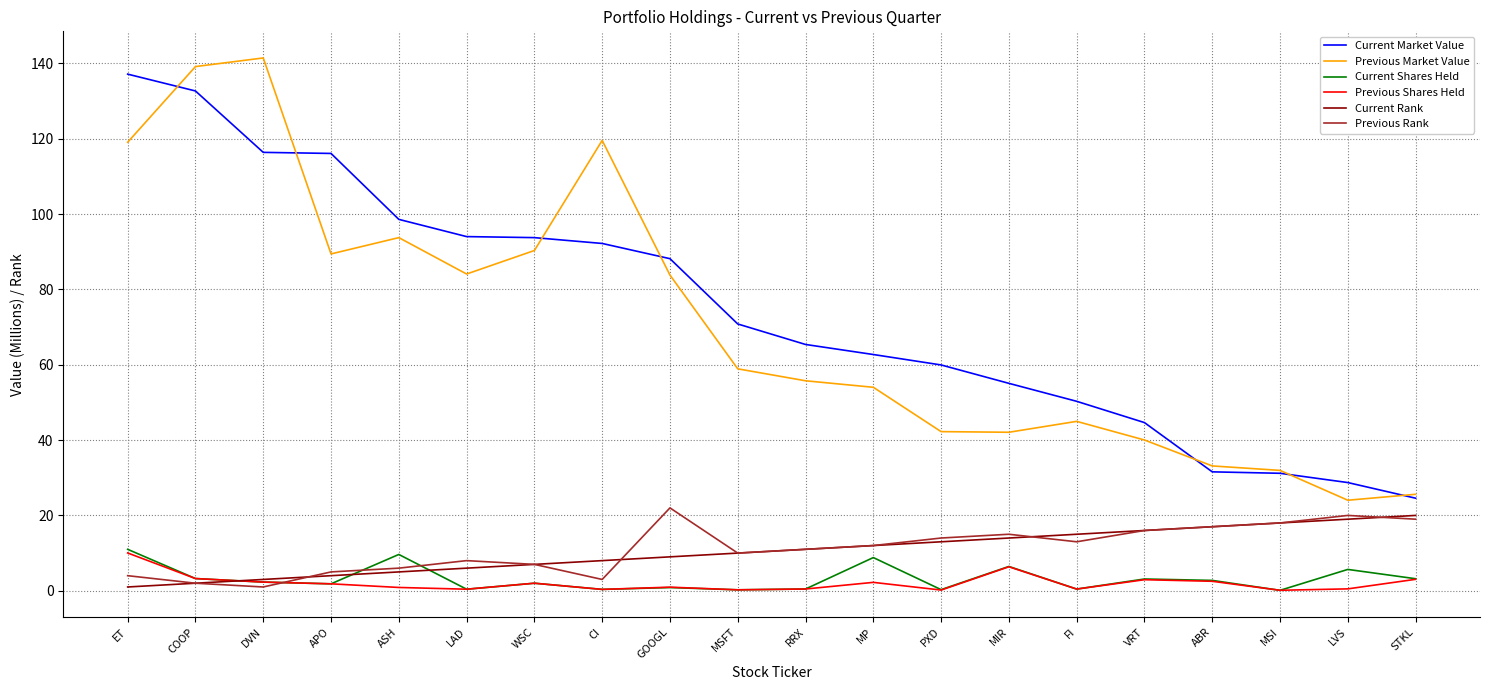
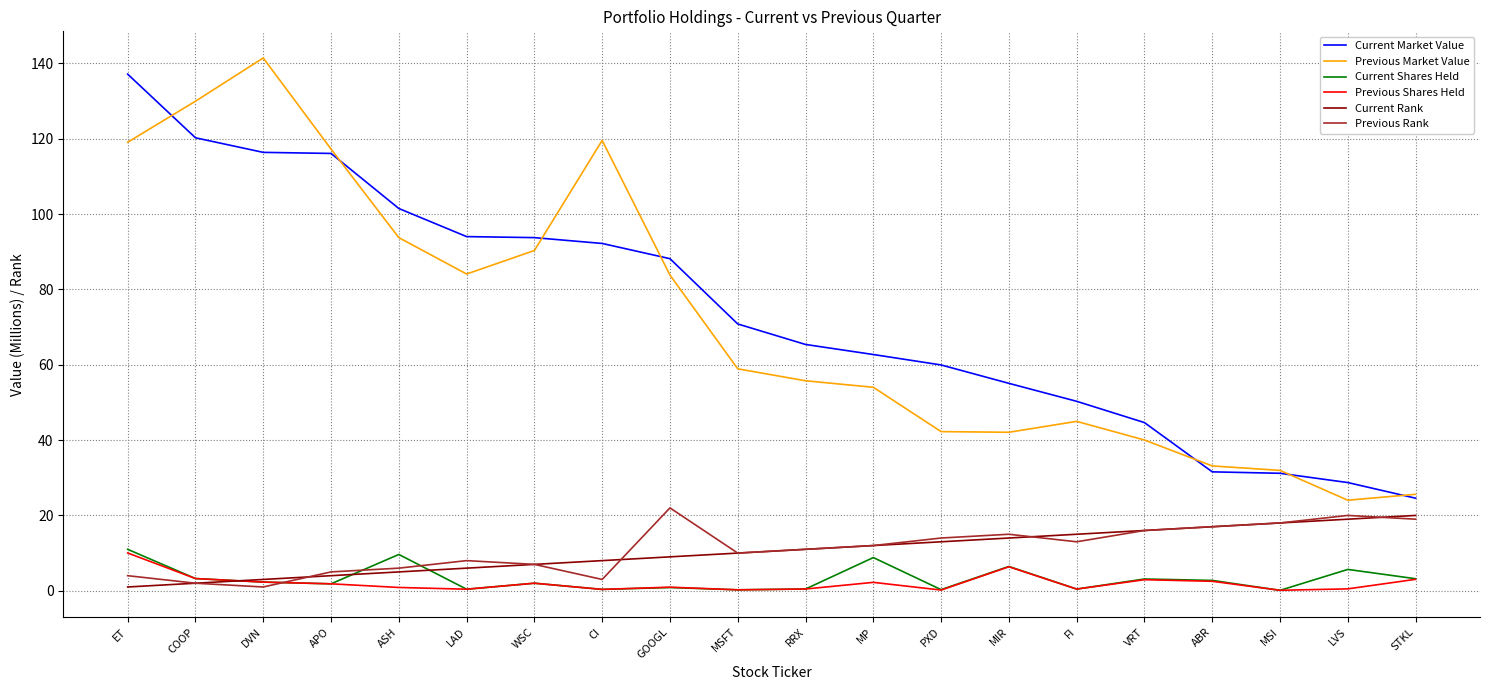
  {
    "Current Market Value": {
      "ET": 137,
-     "COOP": 133,
+     "COOP": 120,
      "DVN": 116,
      "APO": 116,
-     "ASH": 99,
+     "ASH": 101,
      "LAD": 94,
      "WSC": 94,
      "CI": 92,
      "GOOGL": 88,
      "MSFT": 71,
      "RRX": 65,
      "MP": 63,
      "PXD": 60,
      "MIR": 55,
      "FI": 50,
      "VRT": 45,
      "ABR": 32,
      "MSI": 31,
      "LVS": 29,
      "STKL": 25
    },
    "Previous Market Value": {
      "ET": 119,
-     "COOP": 139,
+     "COOP": 130,
      "DVN": 141,
-     "APO": 89,
+     "APO": 117,
      "ASH": 94,
      "LAD": 84,
      "WSC": 90,
      "CI": 120,
      "GOOGL": 84,
      "MSFT": 59,
      "RRX": 56,
      "MP": 54,
      "PXD": 42,
      "MIR": 42,
      "FI": 45,
      "VRT": 40,
      "ABR": 33,
      "MSI": 32,
      "LVS": 24,
      "STKL": 26
    },
    "Current Shares Held": {
      "ET": 11,
      "ASH": 10,
      "MP": 9,
      "LVS": 6
    },
    "Previous Shares Held": {
      "ET": 10,
      "ASH": 1,
      "MP": 2,
      "LVS": 1
    },
    "Current Rank": {
      "ET": 1,
      "DVN": 3,
      "APO": 4,
      "ASH": 5,
      "LAD": 6,
      "CI": 8,
      "GOOGL": 9,
      "PXD": 13,
      "MIR": 14,
      "FI": 15,
      "LVS": 19,
      "STKL": 20
    },
    "Previous Rank": {
      "ET": 4,
      "DVN": 1,
      "APO": 5,
      "ASH": 6,
      "LAD": 8,
      "CI": 3,
      "GOOGL": 22,
      "PXD": 14,
      "MIR": 15,
      "FI": 13,
      "LVS": 20,
      "STKL": 19
    }
  }
